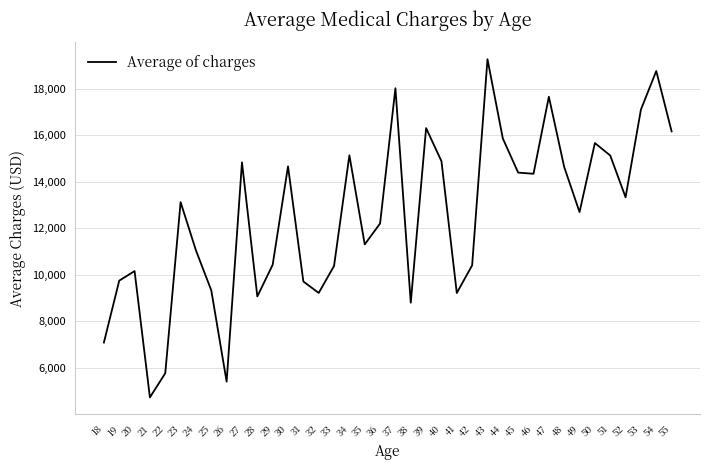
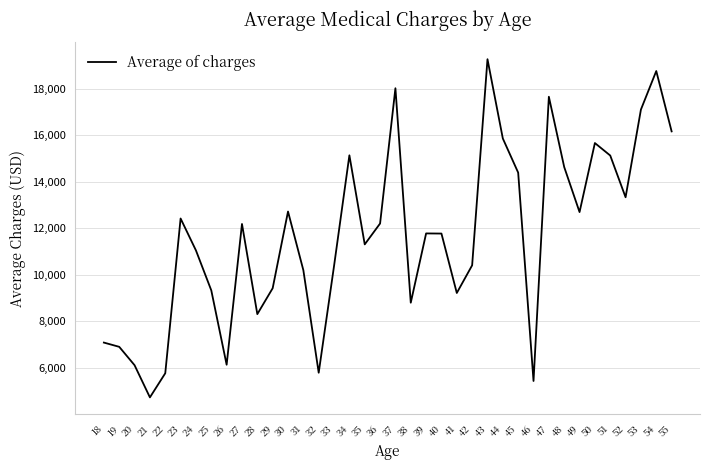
  {
    "18": "7,100",
-   "19": "9,700",
-   "20": "10,200",
+   "19": "6,900",
+   "20": "6,100",
    "21": "4,700",
    "22": "5,800",
-   "23": "13,100",
+   "23": "12,400",
    "24": "11,000",
    "25": "9,300",
-   "26": "5,400",
-   "27": "14,800",
-   "28": "9,100",
-   "29": "10,400",
-   "30": "14,700",
-   "31": "9,700",
-   "32": "9,200",
+   "26": "6,100",
+   "27": "12,200",
+   "28": "8,300",
+   "29": "9,400",
+   "30": "12,700",
+   "31": "10,200",
+   "32": "5,800",
    "33": "10,400",
    "34": "15,100",
    "35": "11,300",
    "36": "12,200",
    "37": "18,000",
    "38": "8,800",
-   "39": "16,300",
-   "40": "14,900",
+   "39": "11,800",
+   "40": "11,800",
    "41": "9,200",
    "42": "10,400",
    "43": "19,300",
    "44": "15,900",
    "45": "14,400",
-   "46": "14,300",
+   "46": "5,400",
    "47": "17,700",
    "48": "14,600",
    "49": "12,700",
    "50": "15,700",
    "51": "15,100",
    "52": "13,300",
    "53": "17,100",
    "54": "18,800",
    "55": "16,200"
  }
